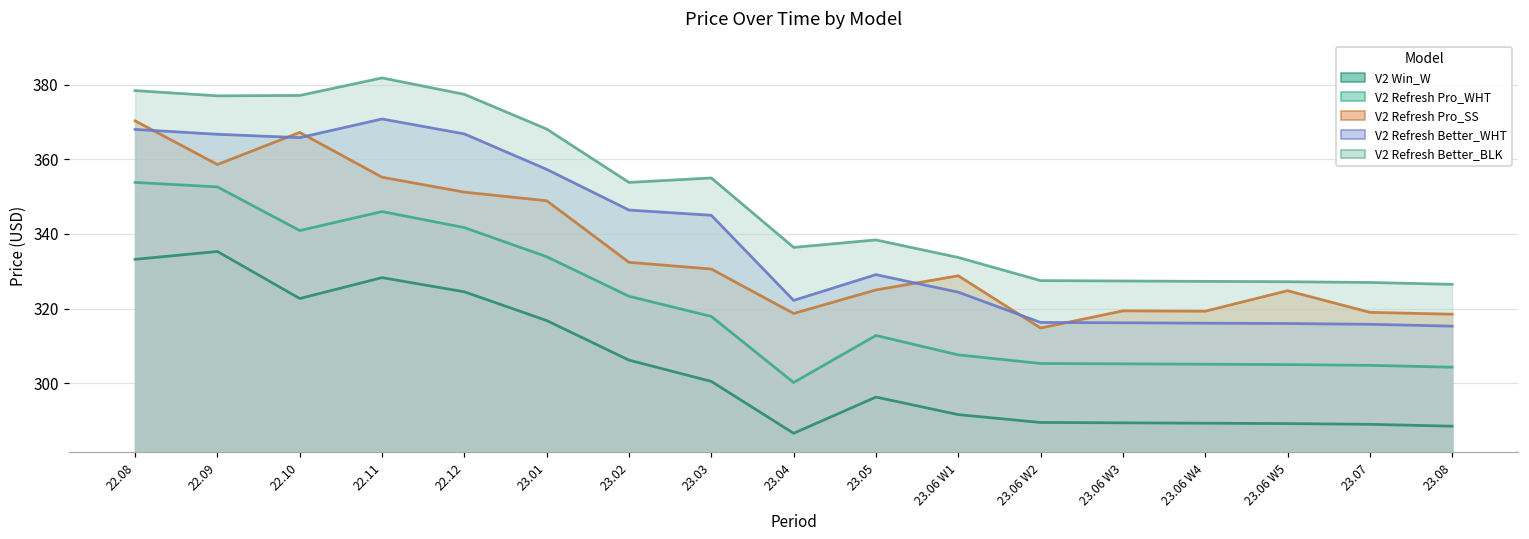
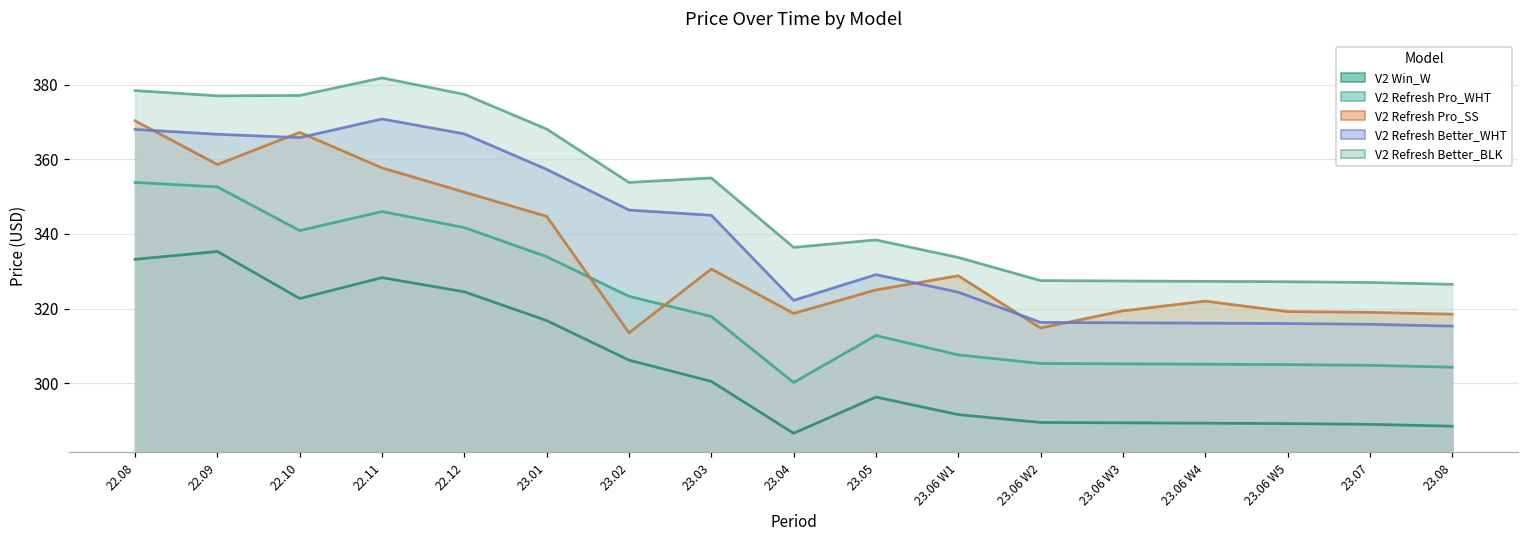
  {
    "V2 Refresh Pro_SS": {
      "22.08": 370,
      "22.09": 359,
      "22.10": 367,
-     "22.11": 355,
+     "22.11": 358,
      "22.12": 351,
-     "23.01": 349,
-     "23.02": 332,
+     "23.01": 345,
+     "23.02": 314,
      "23.03": 331,
      "23.04": 319,
      "23.05": 325,
      "23.06 W1": 329,
      "23.06 W2": 315,
      "23.06 W3": 319,
-     "23.06 W4": 319,
-     "23.06 W5": 325,
+     "23.06 W4": 322,
+     "23.06 W5": 319,
      "23.07": 319,
      "23.08": 319
    }
  }
